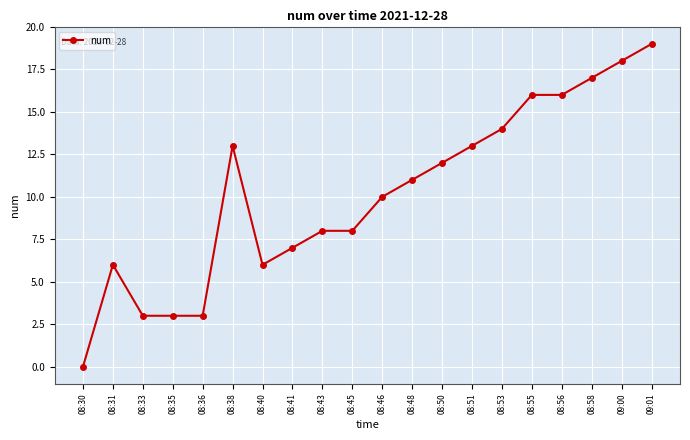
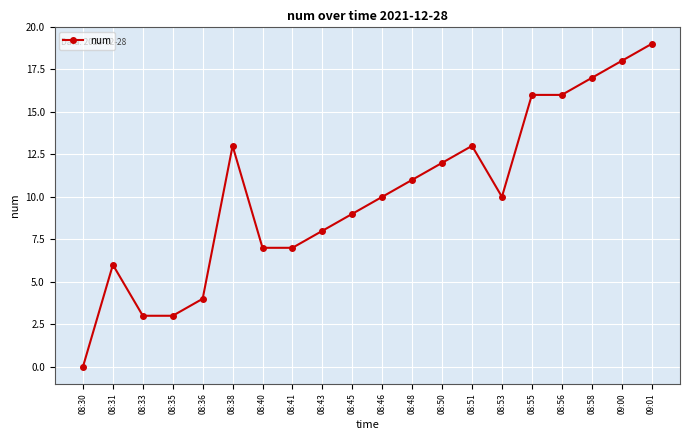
  {
    "08:30": 0,
    "08:31": 6,
    "08:33": 3,
    "08:35": 3,
-   "08:36": 3,
+   "08:36": 4,
    "08:38": 13,
-   "08:40": 6,
+   "08:40": 7,
    "08:41": 7,
    "08:43": 8,
-   "08:45": 8,
+   "08:45": 9,
    "08:46": 10,
    "08:48": 11,
    "08:50": 12,
    "08:51": 13,
-   "08:53": 14,
+   "08:53": 10,
    "08:55": 16,
    "08:56": 16,
    "08:58": 17,
    "09:00": 18,
    "09:01": 19
  }
